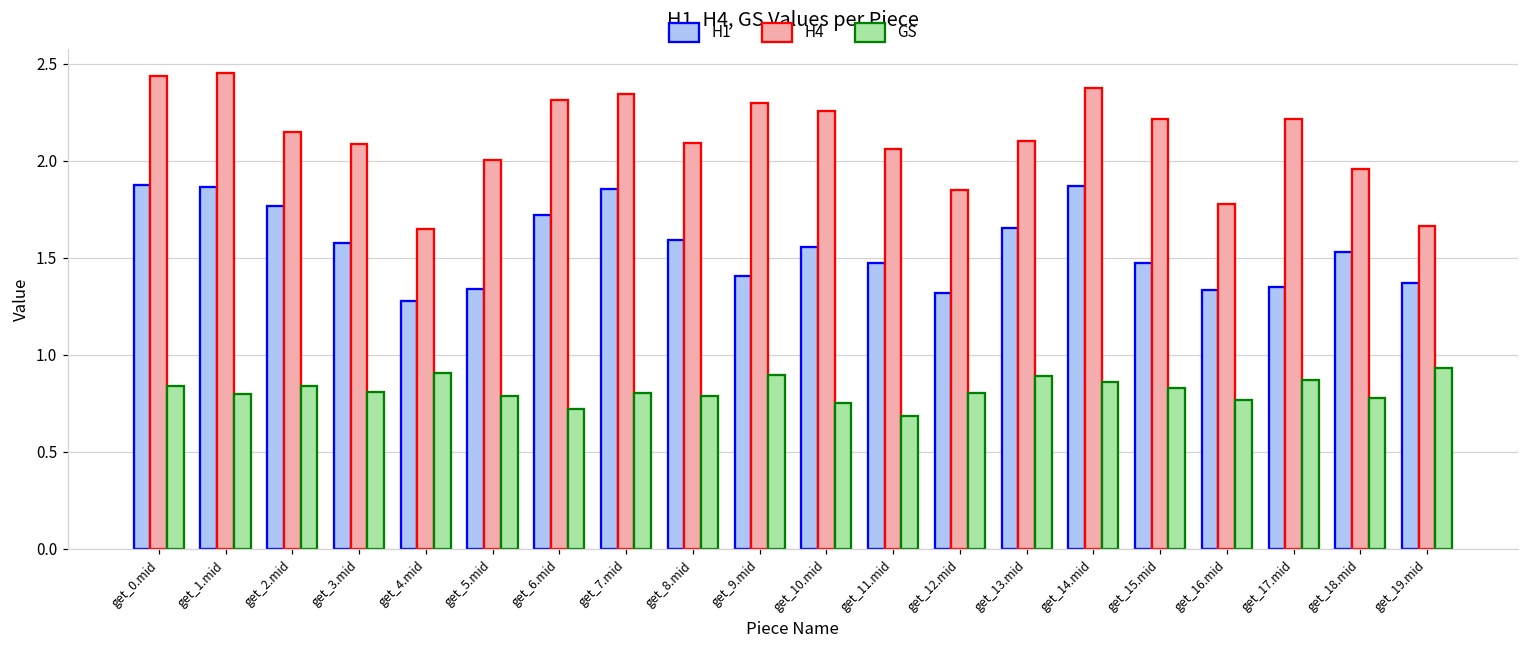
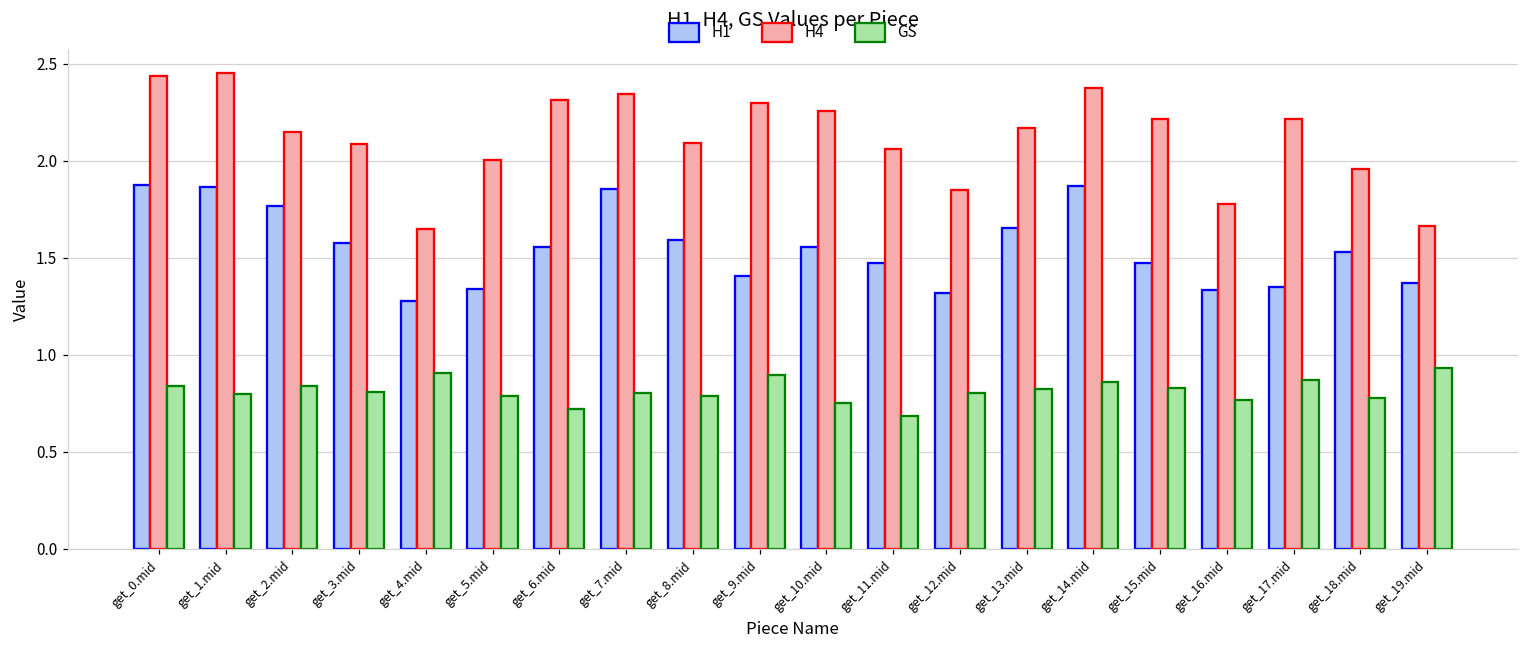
  {
    "H1": {
      "get_0.mid": 1.88,
      "get_1.mid": 1.86,
      "get_2.mid": 1.77,
      "get_3.mid": 1.58,
      "get_4.mid": 1.28,
      "get_5.mid": 1.34,
-     "get_6.mid": 1.72,
+     "get_6.mid": 1.56,
      "get_7.mid": 1.86,
      "get_8.mid": 1.59,
      "get_9.mid": 1.41,
      "get_10.mid": 1.56,
      "get_11.mid": 1.47,
      "get_12.mid": 1.32,
      "get_13.mid": 1.65,
      "get_14.mid": 1.87,
      "get_15.mid": 1.47,
      "get_16.mid": 1.33,
      "get_17.mid": 1.35,
      "get_18.mid": 1.53,
      "get_19.mid": 1.37
    },
    "H4": {
      "get_0.mid": 2.44,
      "get_1.mid": 2.45,
      "get_2.mid": 2.15,
      "get_3.mid": 2.09,
      "get_4.mid": 1.65,
      "get_5.mid": 2.00,
      "get_6.mid": 2.31,
      "get_7.mid": 2.35,
      "get_8.mid": 2.09,
      "get_9.mid": 2.30,
      "get_10.mid": 2.26,
      "get_11.mid": 2.06,
      "get_12.mid": 1.85,
-     "get_13.mid": 2.10,
+     "get_13.mid": 2.17,
      "get_14.mid": 2.38,
      "get_15.mid": 2.21,
      "get_16.mid": 1.78,
      "get_17.mid": 2.22,
      "get_18.mid": 1.96,
      "get_19.mid": 1.66
    },
    "GS": {
      "get_0.mid": 0.84,
      "get_1.mid": 0.80,
      "get_2.mid": 0.84,
      "get_3.mid": 0.81,
      "get_4.mid": 0.90,
      "get_5.mid": 0.79,
      "get_6.mid": 0.72,
      "get_7.mid": 0.80,
      "get_8.mid": 0.79,
      "get_9.mid": 0.90,
      "get_10.mid": 0.75,
      "get_11.mid": 0.69,
      "get_12.mid": 0.80,
-     "get_13.mid": 0.89,
+     "get_13.mid": 0.82,
      "get_14.mid": 0.86,
      "get_15.mid": 0.83,
      "get_16.mid": 0.77,
      "get_17.mid": 0.87,
      "get_18.mid": 0.78,
      "get_19.mid": 0.93
    }
  }
